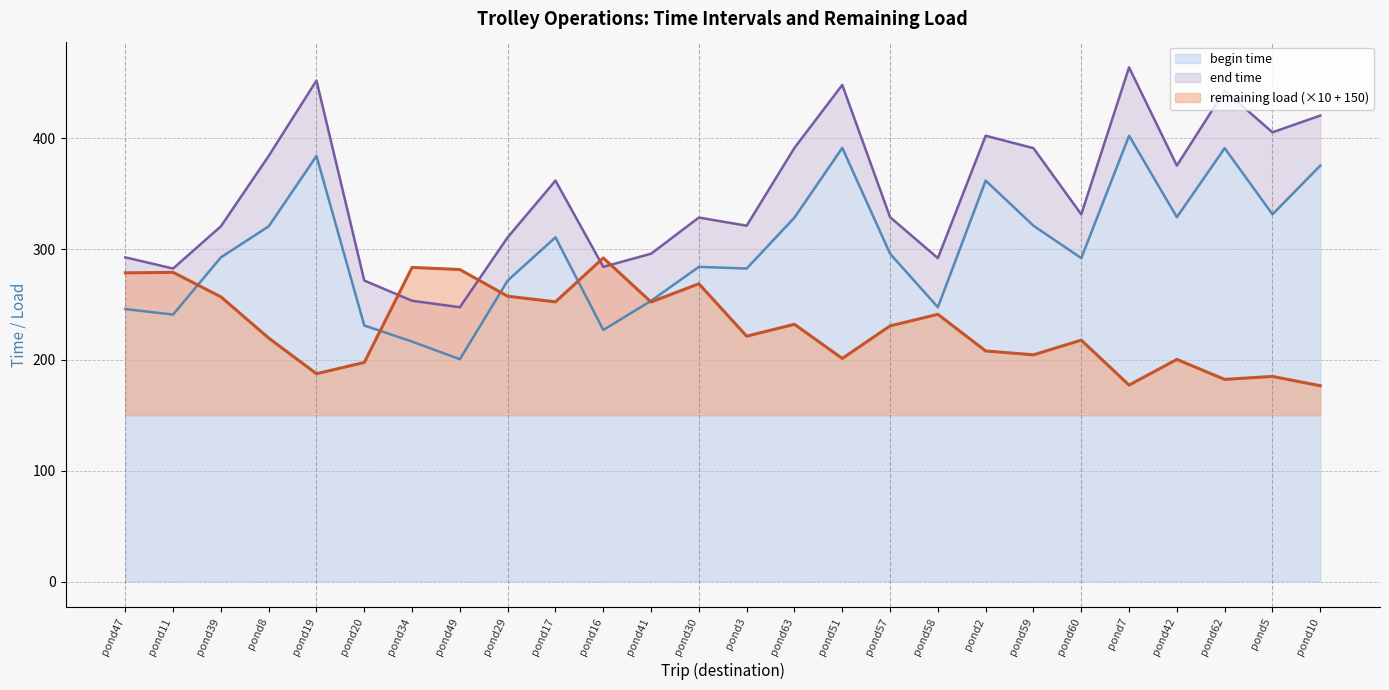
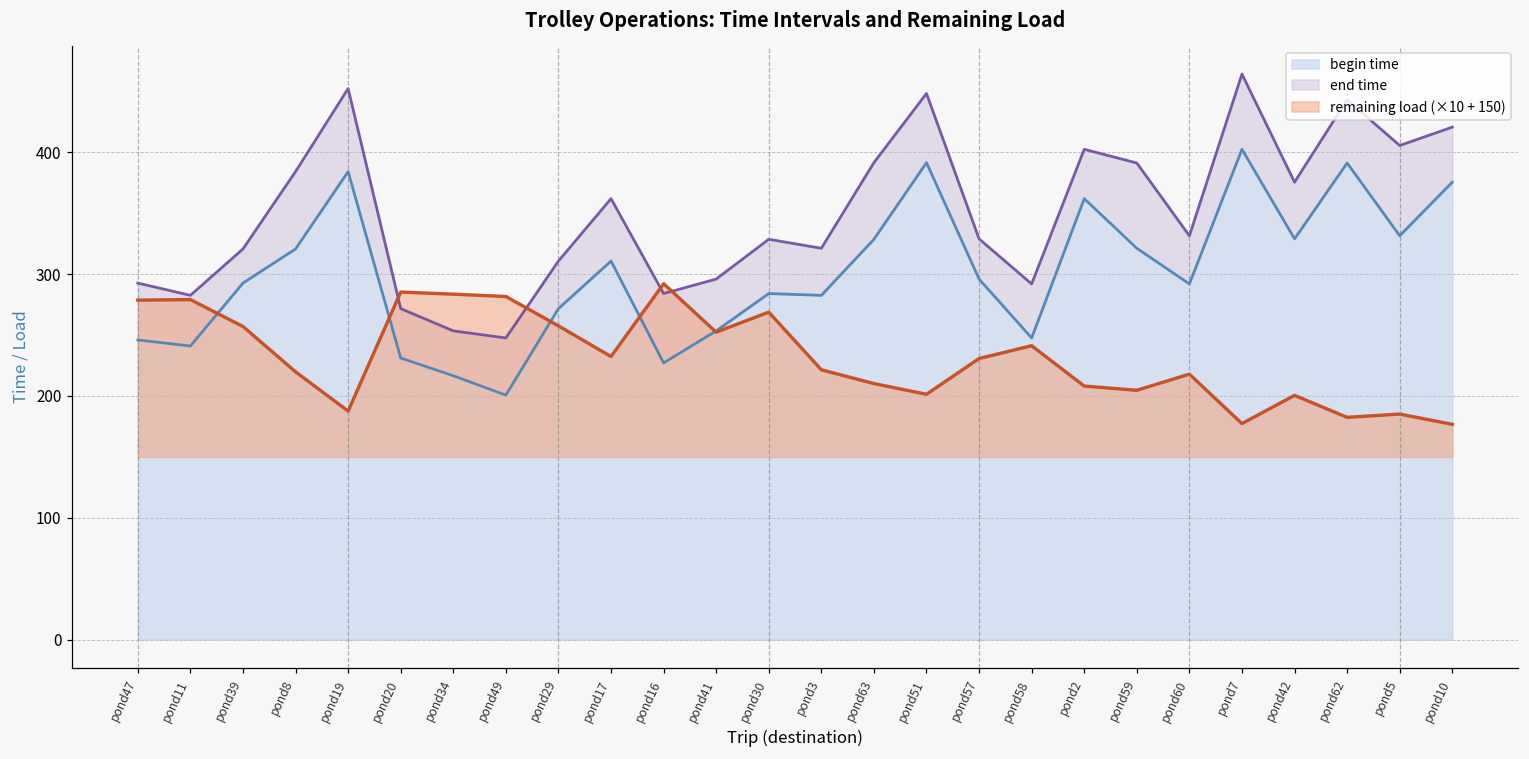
  {
    "remaining load (×10 + 150)": {
      "pond47": 279,
      "pond11": 279,
      "pond39": 257,
      "pond8": 220,
      "pond19": 188,
-     "pond20": 198,
+     "pond20": 285,
      "pond34": 284,
      "pond49": 282,
      "pond29": 258,
-     "pond17": 252,
+     "pond17": 232,
      "pond16": 292,
      "pond30": 269,
      "pond3": 222,
-     "pond63": 232,
+     "pond63": 210,
      "pond51": 201,
      "pond57": 231,
      "pond58": 241,
      "pond2": 208,
      "pond59": 205,
      "pond60": 218,
      "pond7": 177,
      "pond42": 201,
      "pond62": 182,
      "pond5": 185,
      "pond10": 177
    }
  }
